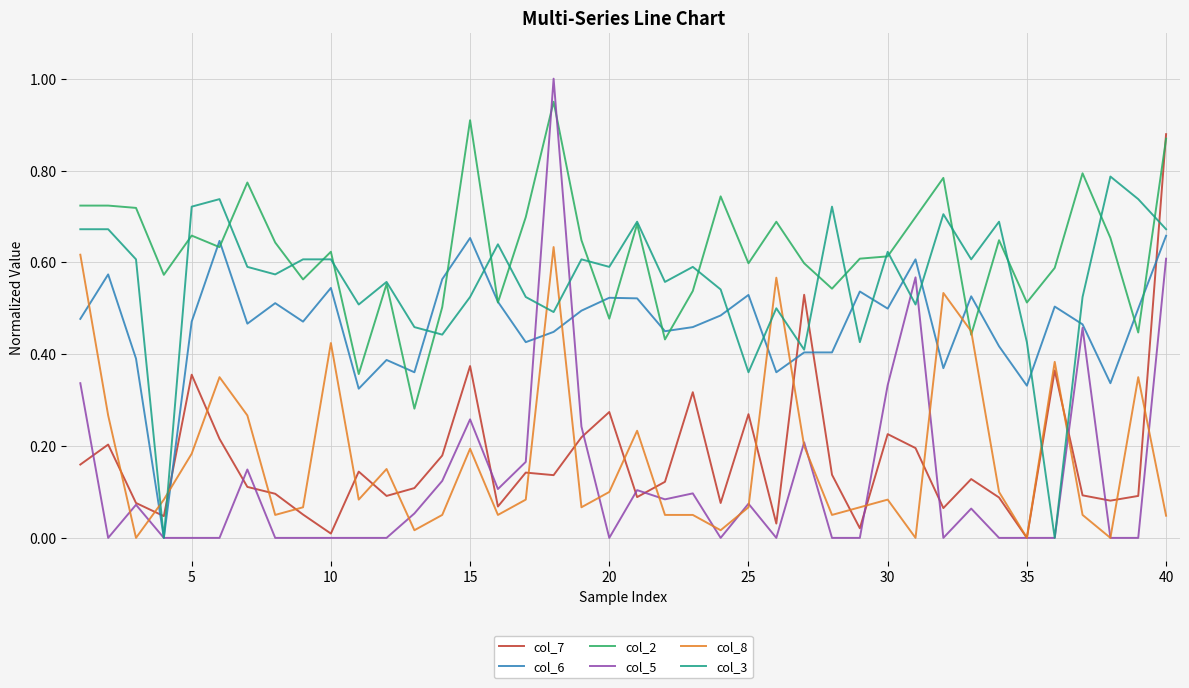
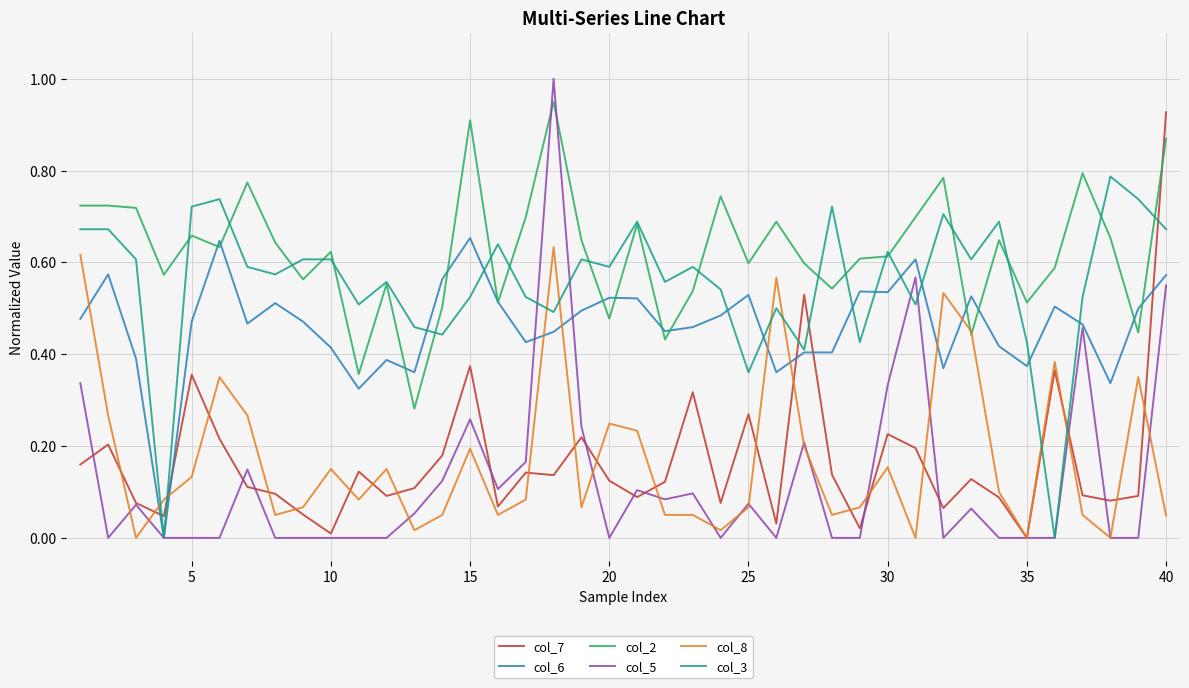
  {
    "col_7": {
      "5": 0.36,
      "10": 0.01,
      "15": 0.37,
-     "20": 0.27,
+     "20": 0.12,
      "25": 0.27,
      "30": 0.23,
-     "40": 0.88
+     "40": 0.93
    },
    "col_6": {
      "5": 0.47,
-     "10": 0.54,
+     "10": 0.41,
      "15": 0.65,
      "20": 0.52,
      "25": 0.53,
-     "30": 0.50,
-     "35": 0.33,
-     "40": 0.66
+     "30": 0.54,
+     "35": 0.37,
+     "40": 0.57
    },
    "col_5": {
      "5": 0.00,
      "10": 0.00,
      "15": 0.26,
      "20": 0.00,
      "25": 0.07,
      "30": 0.33,
-     "40": 0.61
+     "40": 0.55
    },
    "col_8": {
-     "5": 0.18,
-     "10": 0.42,
+     "5": 0.13,
+     "10": 0.15,
      "15": 0.19,
-     "20": 0.10,
+     "20": 0.25,
      "25": 0.07,
-     "30": 0.08,
+     "30": 0.15,
      "40": 0.05
    }
  }
